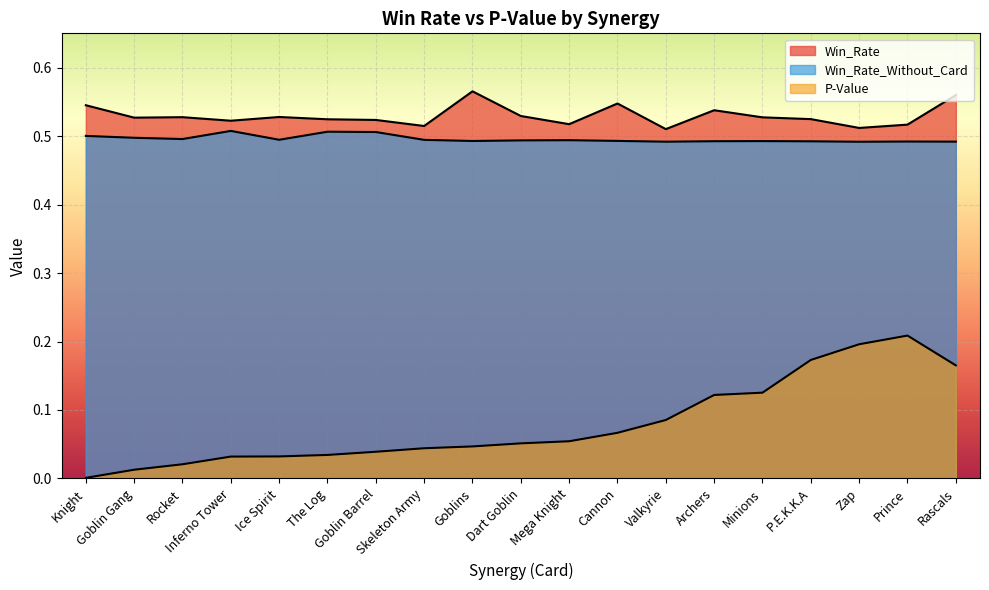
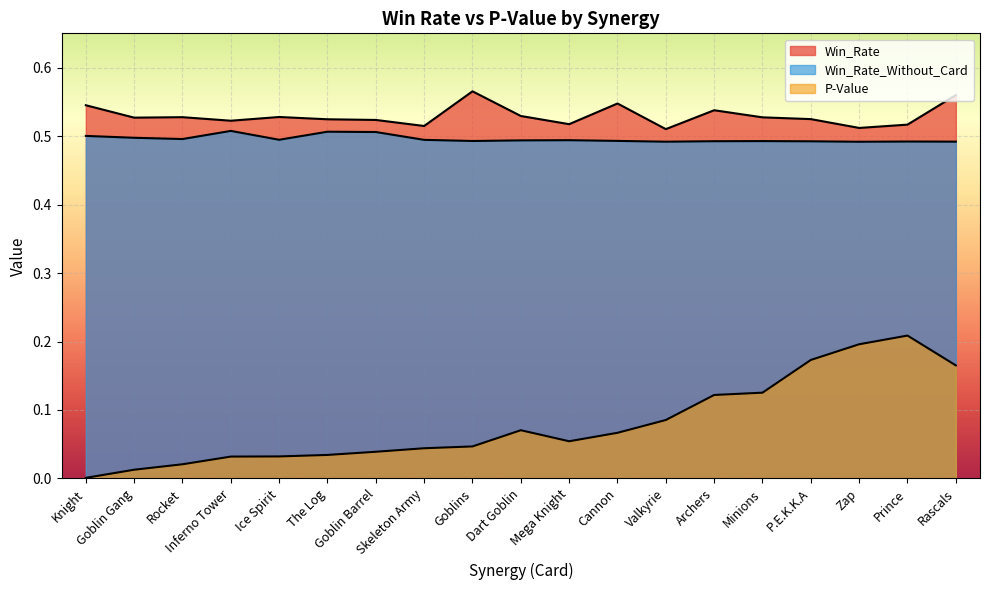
  {
    "Win_Rate": {
      "Knight": 0.55,
      "Goblin Gang": 0.53,
      "Rocket": 0.53,
      "Inferno Tower": 0.52,
      "Ice Spirit": 0.53,
      "The Log": 0.52,
      "Goblin Barrel": 0.52,
      "Skeleton Army": 0.51,
      "Goblins": 0.57,
      "Dart Goblin": 0.53,
      "Mega Knight": 0.52,
      "Cannon": 0.55,
      "Valkyrie": 0.51,
      "Archers": 0.54,
      "Minions": 0.53,
      "P.E.K.K.A": 0.52,
      "Zap": 0.51,
      "Prince": 0.52
    },
    "Win_Rate_Without_Card": {
      "Knight": 0.50,
      "Goblin Gang": 0.50,
      "Rocket": 0.50,
      "Inferno Tower": 0.51,
      "Ice Spirit": 0.49,
      "The Log": 0.51,
      "Goblin Barrel": 0.51,
      "Skeleton Army": 0.49,
      "Goblins": 0.49,
      "Dart Goblin": 0.49,
      "Mega Knight": 0.49,
      "Cannon": 0.49,
      "Valkyrie": 0.49,
      "Archers": 0.49,
      "Minions": 0.49,
      "P.E.K.K.A": 0.49,
      "Zap": 0.49,
      "Prince": 0.49,
      "Rascals": 0.49
    },
    "P-Value": {
      "Knight": 0.00,
      "Goblin Gang": 0.01,
      "Rocket": 0.02,
      "Inferno Tower": 0.03,
      "Ice Spirit": 0.03,
      "The Log": 0.03,
      "Goblin Barrel": 0.04,
      "Skeleton Army": 0.04,
      "Goblins": 0.05,
-     "Dart Goblin": 0.05,
+     "Dart Goblin": 0.07,
      "Mega Knight": 0.05,
      "Cannon": 0.07,
      "Valkyrie": 0.09,
      "Archers": 0.12,
      "Minions": 0.13,
      "P.E.K.K.A": 0.17,
      "Zap": 0.20,
      "Prince": 0.21,
      "Rascals": 0.17
    }
  }
